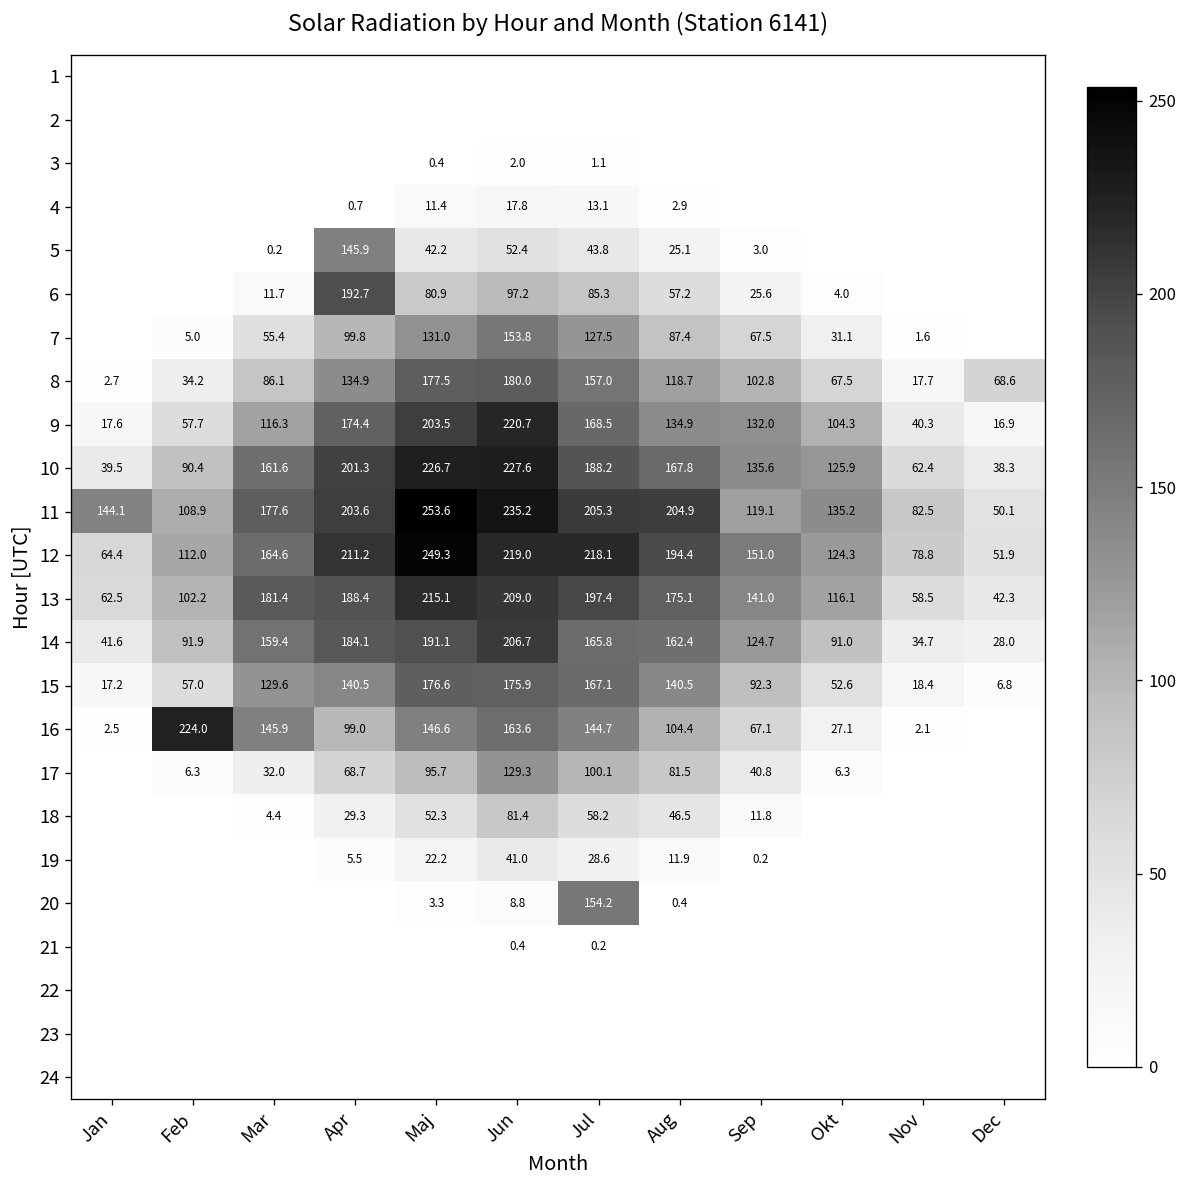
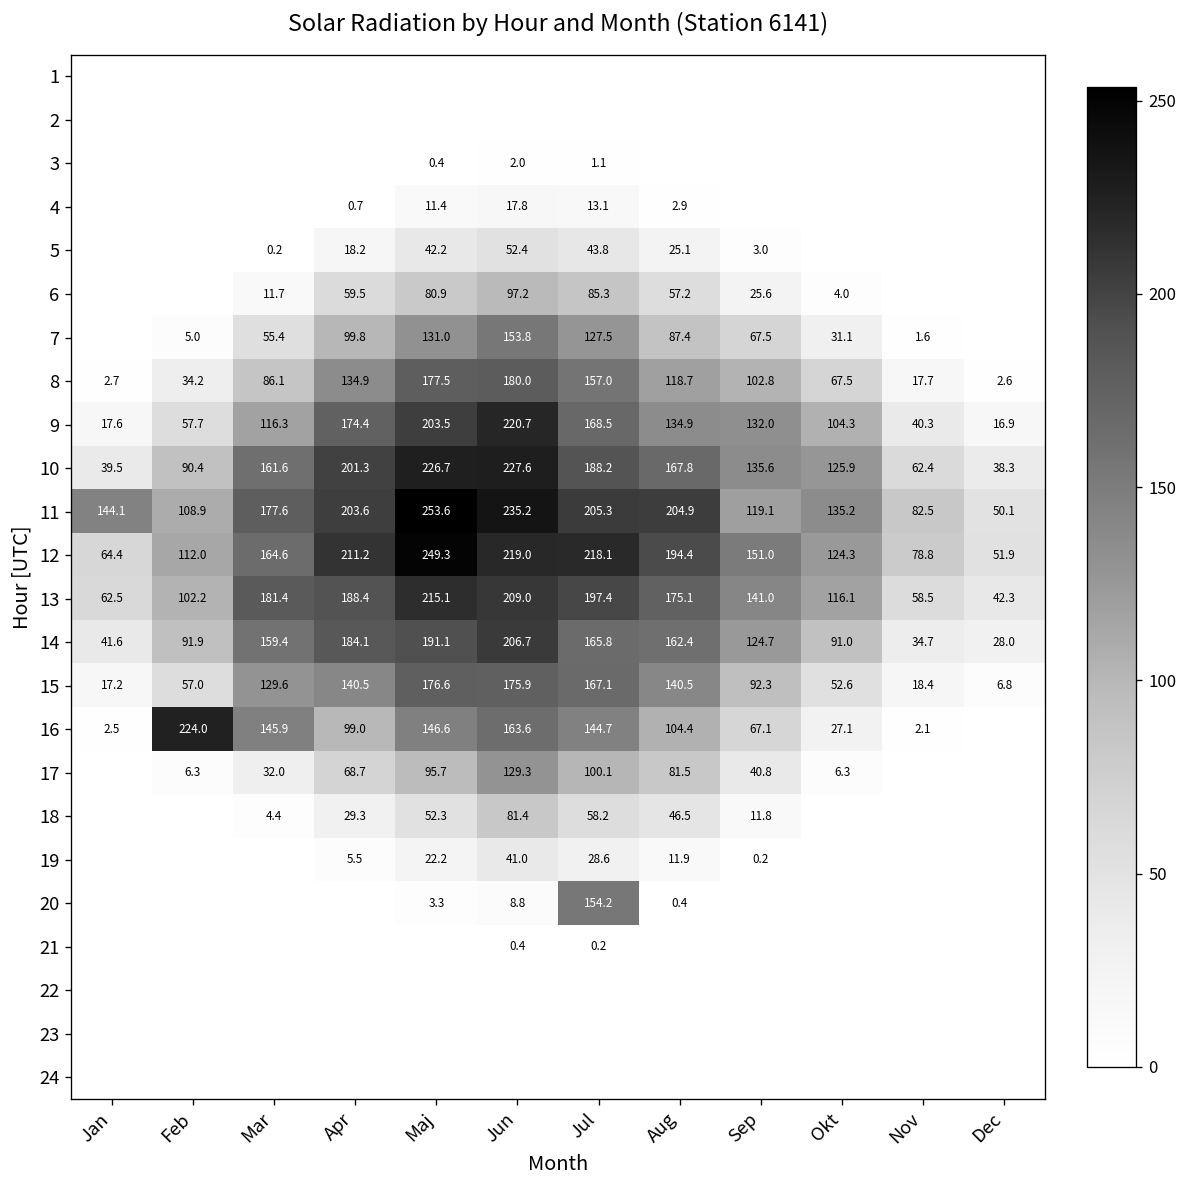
  {
    "3": {
      "Maj": 0.4,
      "Jun": 2.0,
      "Jul": 1.1
    },
    "4": {
      "Apr": 0.7,
      "Maj": 11.4,
      "Jun": 17.8,
      "Jul": 13.1,
      "Aug": 2.9
    },
    "5": {
      "Mar": 0.2,
-     "Apr": 145.9,
+     "Apr": 18.2,
      "Maj": 42.2,
      "Jun": 52.4,
      "Jul": 43.8,
      "Aug": 25.1,
      "Sep": 3.0
    },
    "6": {
      "Mar": 11.7,
-     "Apr": 192.7,
+     "Apr": 59.5,
      "Maj": 80.9,
      "Jun": 97.2,
      "Jul": 85.3,
      "Aug": 57.2,
      "Sep": 25.6,
      "Okt": 4.0
    },
    "7": {
      "Feb": 5.0,
      "Mar": 55.4,
      "Apr": 99.8,
      "Maj": 131.0,
      "Jun": 153.8,
      "Jul": 127.5,
      "Aug": 87.4,
      "Sep": 67.5,
      "Okt": 31.1,
      "Nov": 1.6
    },
    "8": {
      "Jan": 2.7,
      "Feb": 34.2,
      "Mar": 86.1,
      "Apr": 134.9,
      "Maj": 177.5,
      "Jun": 180.0,
      "Jul": 157.0,
      "Aug": 118.7,
      "Sep": 102.8,
      "Okt": 67.5,
      "Nov": 17.7,
-     "Dec": 68.6
+     "Dec": 2.6
    },
    "9": {
      "Jan": 17.6,
      "Feb": 57.7,
      "Mar": 116.3,
      "Apr": 174.4,
      "Maj": 203.5,
      "Jun": 220.7,
      "Jul": 168.5,
      "Aug": 134.9,
      "Sep": 132.0,
      "Okt": 104.3,
      "Nov": 40.3,
      "Dec": 16.9
    },
    "10": {
      "Jan": 39.5,
      "Feb": 90.4,
      "Mar": 161.6,
      "Apr": 201.3,
      "Maj": 226.7,
      "Jun": 227.6,
      "Jul": 188.2,
      "Aug": 167.8,
      "Sep": 135.6,
      "Okt": 125.9,
      "Nov": 62.4,
      "Dec": 38.3
    },
    "11": {
      "Jan": 144.1,
      "Feb": 108.9,
      "Mar": 177.6,
      "Apr": 203.6,
      "Maj": 253.6,
      "Jun": 235.2,
      "Jul": 205.3,
      "Aug": 204.9,
      "Sep": 119.1,
      "Okt": 135.2,
      "Nov": 82.5,
      "Dec": 50.1
    },
    "12": {
      "Jan": 64.4,
      "Feb": 112.0,
      "Mar": 164.6,
      "Apr": 211.2,
      "Maj": 249.3,
      "Jun": 219.0,
      "Jul": 218.1,
      "Aug": 194.4,
      "Sep": 151.0,
      "Okt": 124.3,
      "Nov": 78.8,
      "Dec": 51.9
    },
    "13": {
      "Jan": 62.5,
      "Feb": 102.2,
      "Mar": 181.4,
      "Apr": 188.4,
      "Maj": 215.1,
      "Jun": 209.0,
      "Jul": 197.4,
      "Aug": 175.1,
      "Sep": 141.0,
      "Okt": 116.1,
      "Nov": 58.5,
      "Dec": 42.3
    },
    "14": {
      "Jan": 41.6,
      "Feb": 91.9,
      "Mar": 159.4,
      "Apr": 184.1,
      "Maj": 191.1,
      "Jun": 206.7,
      "Jul": 165.8,
      "Aug": 162.4,
      "Sep": 124.7,
      "Okt": 91.0,
      "Nov": 34.7,
      "Dec": 28.0
    },
    "15": {
      "Jan": 17.2,
      "Feb": 57.0,
      "Mar": 129.6,
      "Apr": 140.5,
      "Maj": 176.6,
      "Jun": 175.9,
      "Jul": 167.1,
      "Aug": 140.5,
      "Sep": 92.3,
      "Okt": 52.6,
      "Nov": 18.4,
      "Dec": 6.8
    },
    "16": {
      "Jan": 2.5,
      "Feb": 224.0,
      "Mar": 145.9,
      "Apr": 99.0,
      "Maj": 146.6,
      "Jun": 163.6,
      "Jul": 144.7,
      "Aug": 104.4,
      "Sep": 67.1,
      "Okt": 27.1,
      "Nov": 2.1
    },
    "17": {
      "Feb": 6.3,
      "Mar": 32.0,
      "Apr": 68.7,
      "Maj": 95.7,
      "Jun": 129.3,
      "Jul": 100.1,
      "Aug": 81.5,
      "Sep": 40.8,
      "Okt": 6.3
    },
    "18": {
      "Mar": 4.4,
      "Apr": 29.3,
      "Maj": 52.3,
      "Jun": 81.4,
      "Jul": 58.2,
      "Aug": 46.5,
      "Sep": 11.8
    },
    "19": {
      "Apr": 5.5,
      "Maj": 22.2,
      "Jun": 41.0,
      "Jul": 28.6,
      "Aug": 11.9,
      "Sep": 0.2
    },
    "20": {
      "Maj": 3.3,
      "Jun": 8.8,
      "Jul": 154.2,
      "Aug": 0.4
    },
    "21": {
      "Jun": 0.4,
      "Jul": 0.2
    }
  }
